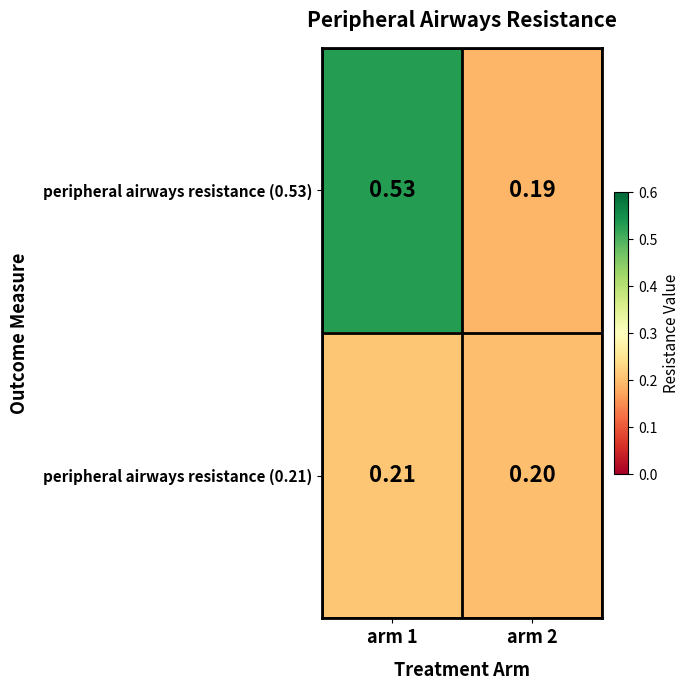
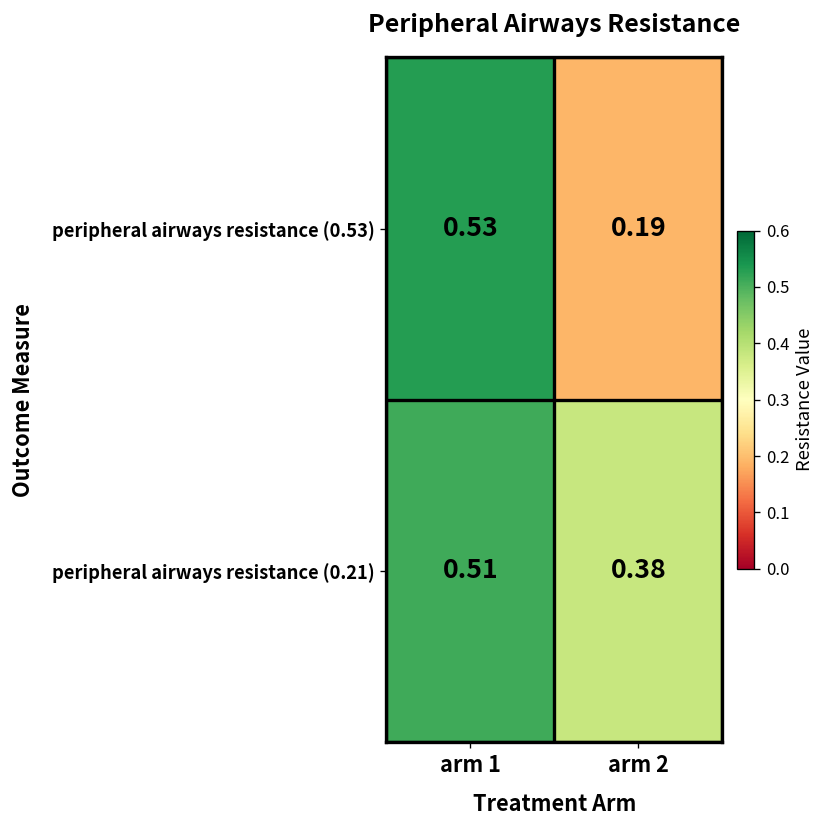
  {
    "peripheral airways resistance (0.53)": {
      "arm 1": 0.53,
      "arm 2": 0.19
    },
    "peripheral airways resistance (0.21)": {
-     "arm 1": 0.21,
-     "arm 2": 0.20
+     "arm 1": 0.51,
+     "arm 2": 0.38
    }
  }
